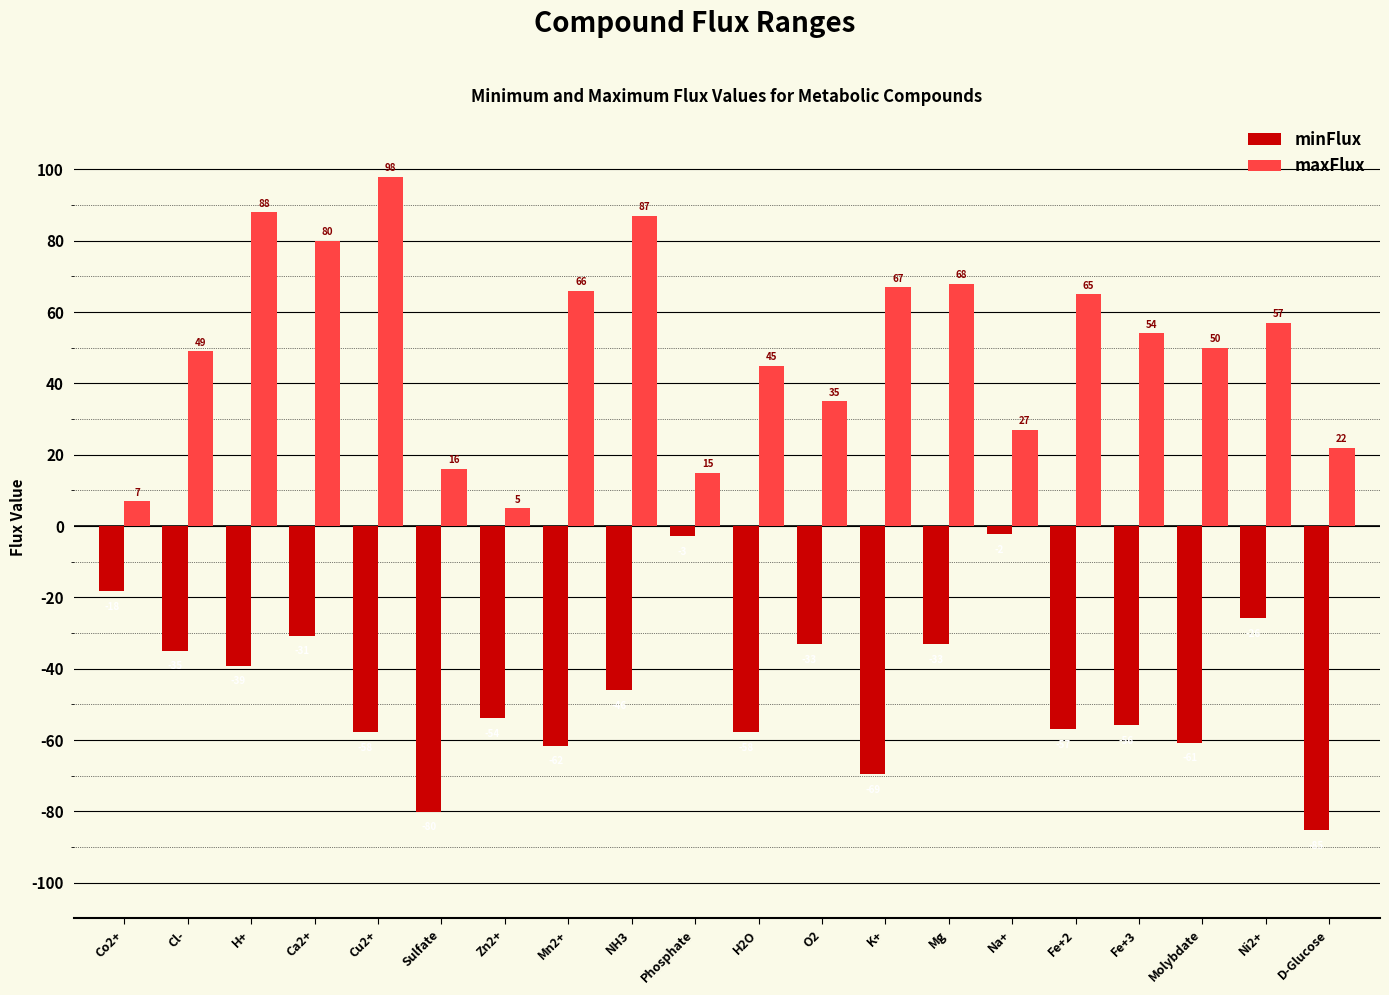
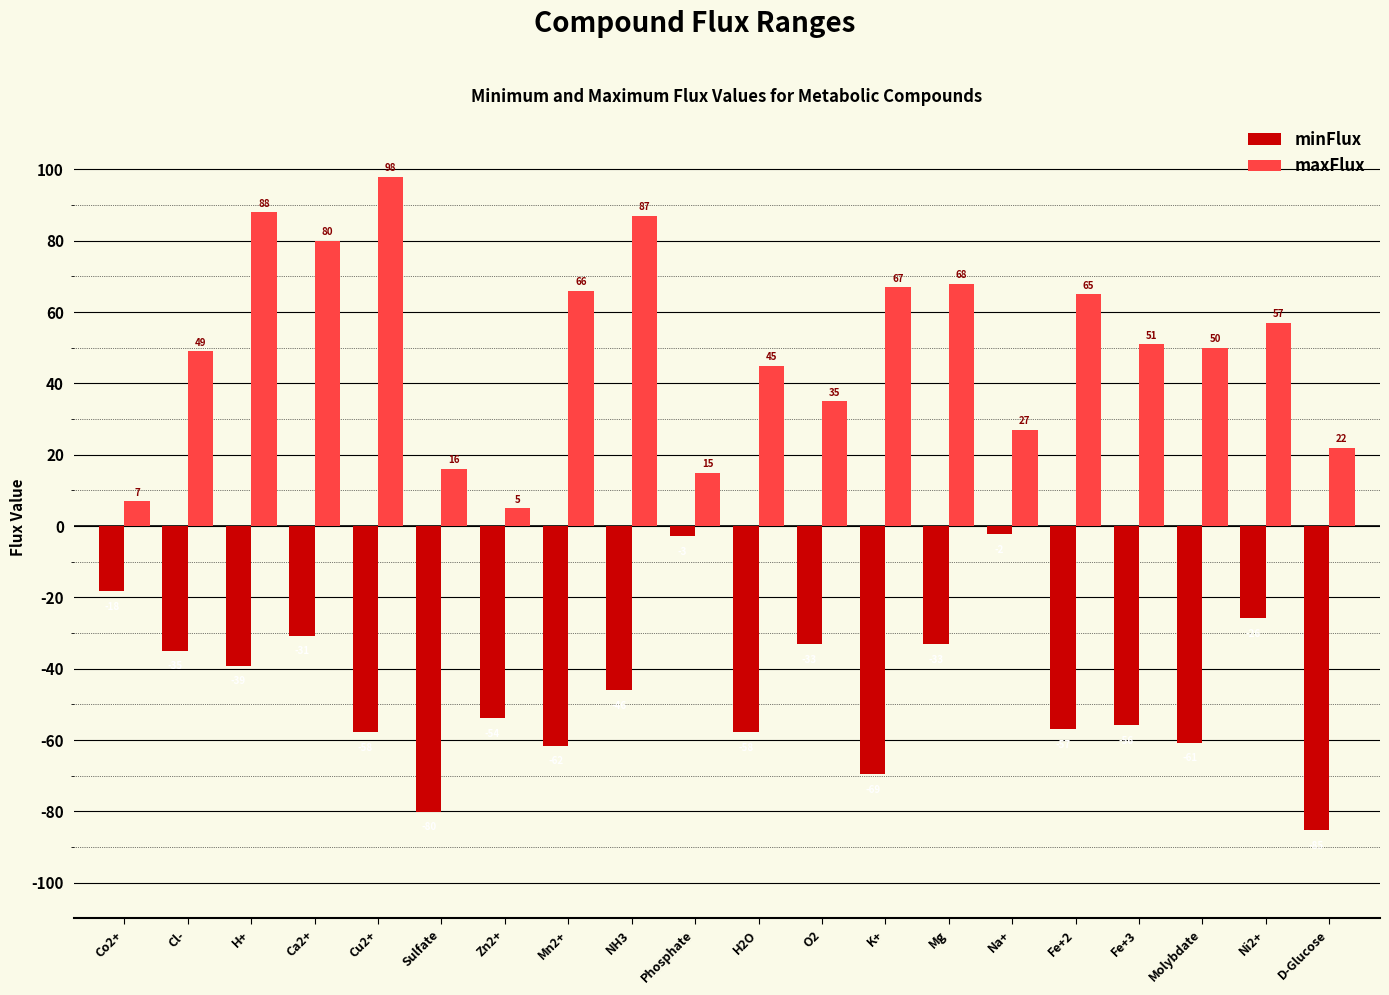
  {
    "minFlux": {
      "Co2+": -18,
      "Cl-": -35,
      "H+": -39,
      "Ca2+": -31,
      "Cu2+": -58,
      "Sulfate": -80,
      "Zn2+": -54,
      "Mn2+": -62,
      "NH3": -46,
      "Phosphate": -3,
      "H2O": -58,
      "O2": -33,
      "K+": -69,
      "Mg": -33,
      "Na+": -2,
      "Fe+2": -57,
      "Fe+3": -56,
      "Molybdate": -61,
      "Ni2+": -26,
      "D-Glucose": -85
    },
    "maxFlux": {
      "Co2+": 7,
      "Cl-": 49,
      "H+": 88,
      "Ca2+": 80,
      "Cu2+": 98,
      "Sulfate": 16,
      "Zn2+": 5,
      "Mn2+": 66,
      "NH3": 87,
      "Phosphate": 15,
      "H2O": 45,
      "O2": 35,
      "K+": 67,
      "Mg": 68,
      "Na+": 27,
      "Fe+2": 65,
-     "Fe+3": 54,
+     "Fe+3": 51,
      "Molybdate": 50,
      "Ni2+": 57,
      "D-Glucose": 22
    }
  }
